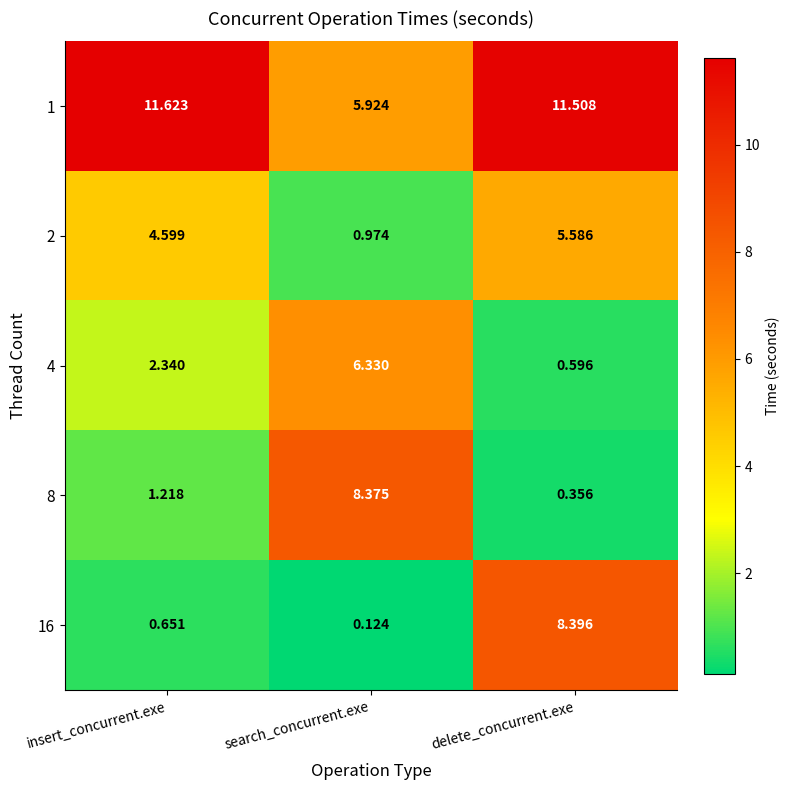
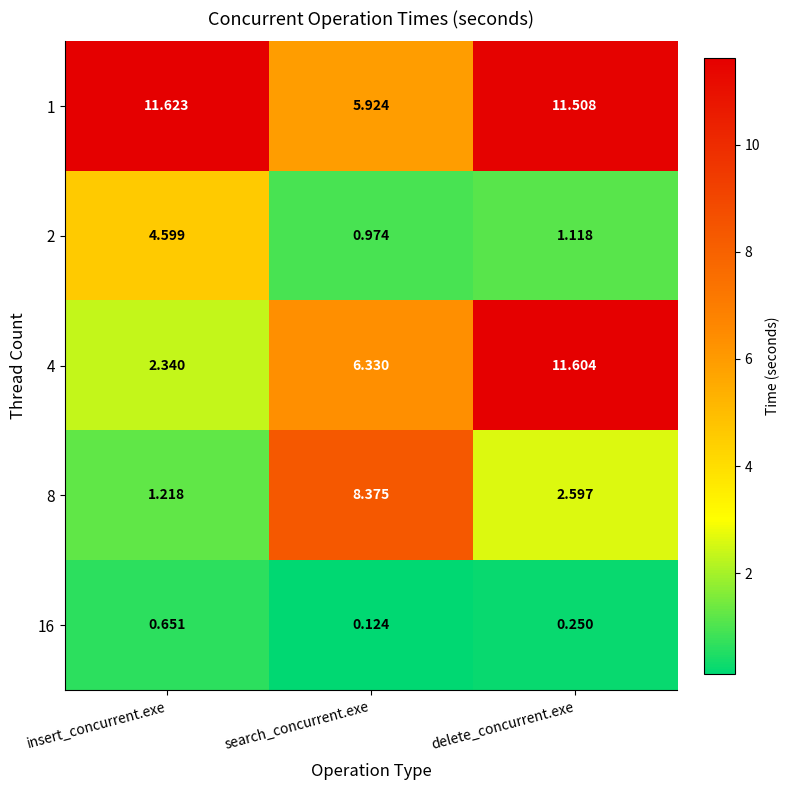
  {
    "1": {
      "insert_concurrent.exe": 11.623,
      "search_concurrent.exe": 5.924,
      "delete_concurrent.exe": 11.508
    },
    "2": {
      "insert_concurrent.exe": 4.599,
      "search_concurrent.exe": 0.974,
-     "delete_concurrent.exe": 5.586
+     "delete_concurrent.exe": 1.118
    },
    "4": {
      "insert_concurrent.exe": 2.340,
      "search_concurrent.exe": 6.330,
-     "delete_concurrent.exe": 0.596
+     "delete_concurrent.exe": 11.604
    },
    "8": {
      "insert_concurrent.exe": 1.218,
      "search_concurrent.exe": 8.375,
-     "delete_concurrent.exe": 0.356
+     "delete_concurrent.exe": 2.597
    },
    "16": {
      "insert_concurrent.exe": 0.651,
      "search_concurrent.exe": 0.124,
-     "delete_concurrent.exe": 8.396
+     "delete_concurrent.exe": 0.250
    }
  }
